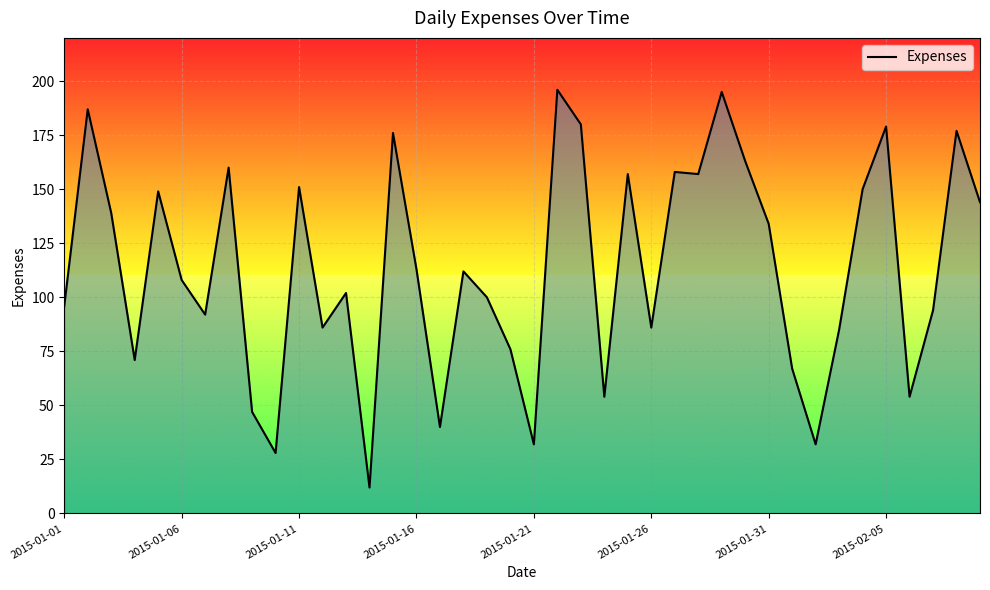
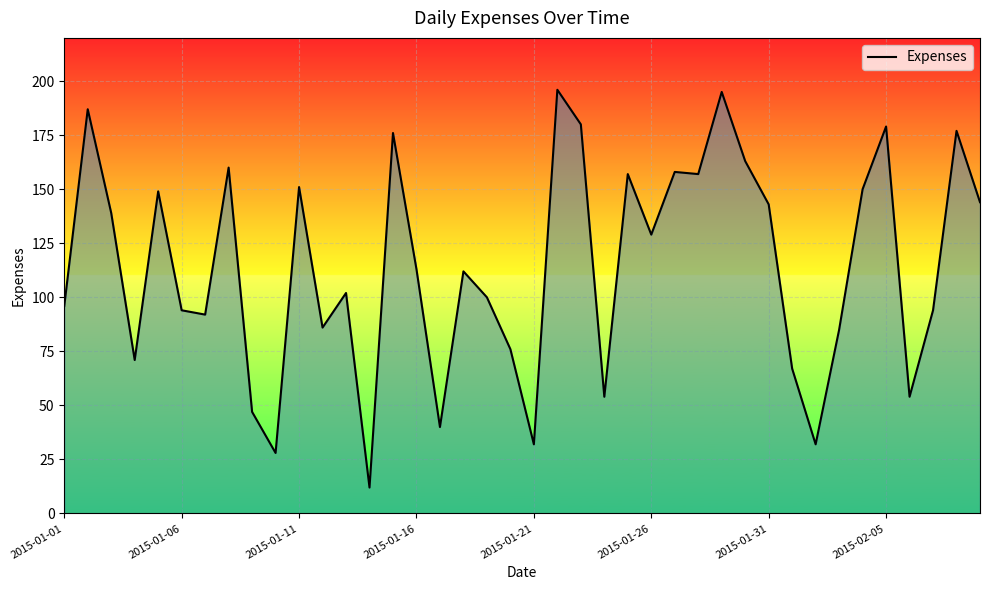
  {
    "2015-01-01": 96,
-   "2015-01-06": 108,
+   "2015-01-06": 94,
    "2015-01-11": 151,
    "2015-01-16": 113,
    "2015-01-21": 32,
-   "2015-01-26": 86,
-   "2015-01-31": 134,
+   "2015-01-26": 129,
+   "2015-01-31": 143,
    "2015-02-05": 179
  }
